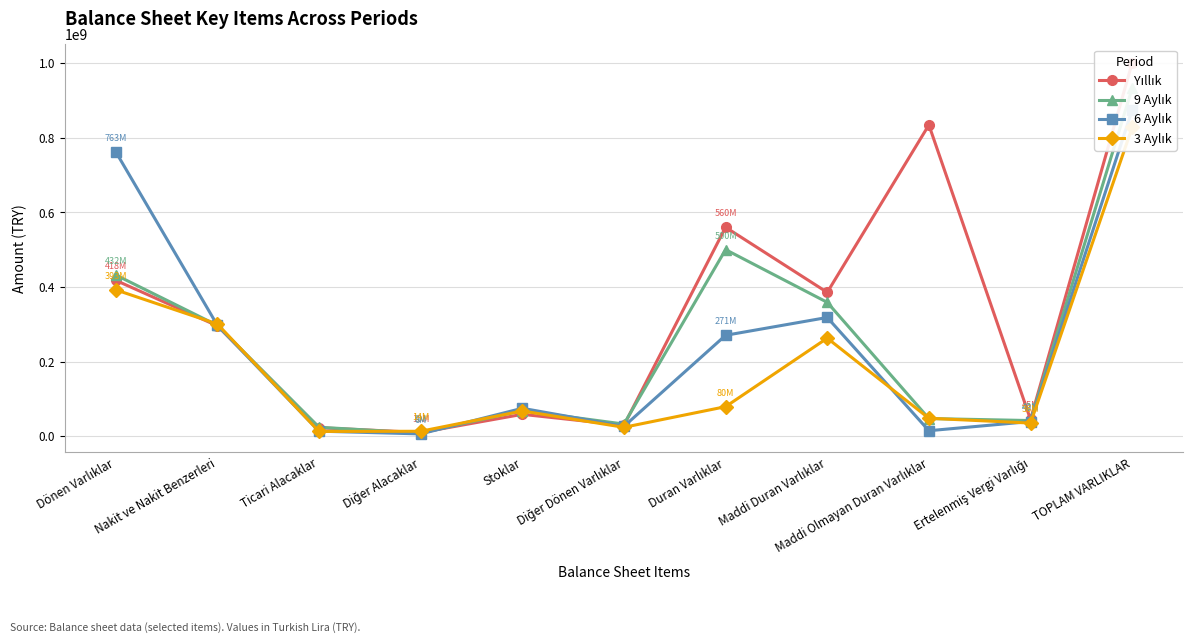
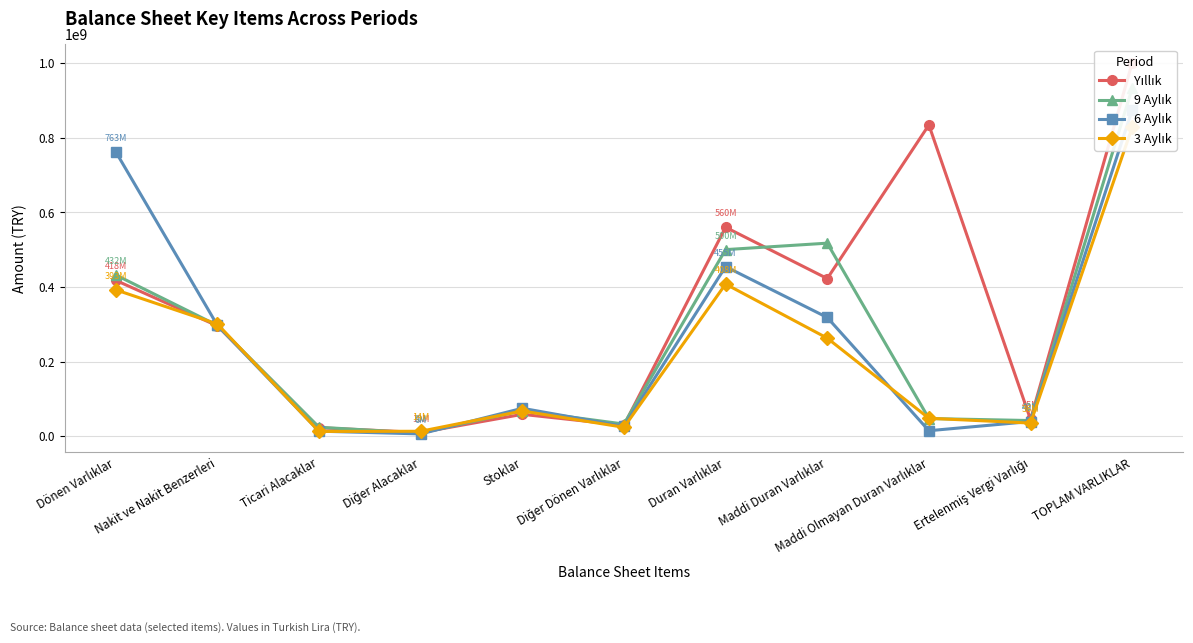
  {
    "Yıllık": {
      "Stoklar": "60000000",
-     "Maddi Duran Varlıklar": "390000000",
+     "Maddi Duran Varlıklar": "420000000",
      "Maddi Olmayan Duran Varlıklar": "830000000"
    },
    "9 Aylık": {
-     "Maddi Duran Varlıklar": "360000000"
+     "Maddi Duran Varlıklar": "520000000"
    },
    "6 Aylık": {
      "Dönen Varlıklar": "763M",
-     "Duran Varlıklar": "271M"
+     "Duran Varlıklar": "455M"
    },
    "3 Aylık": {
-     "Duran Varlıklar": "80M"
+     "Duran Varlıklar": "408M"
    }
  }
